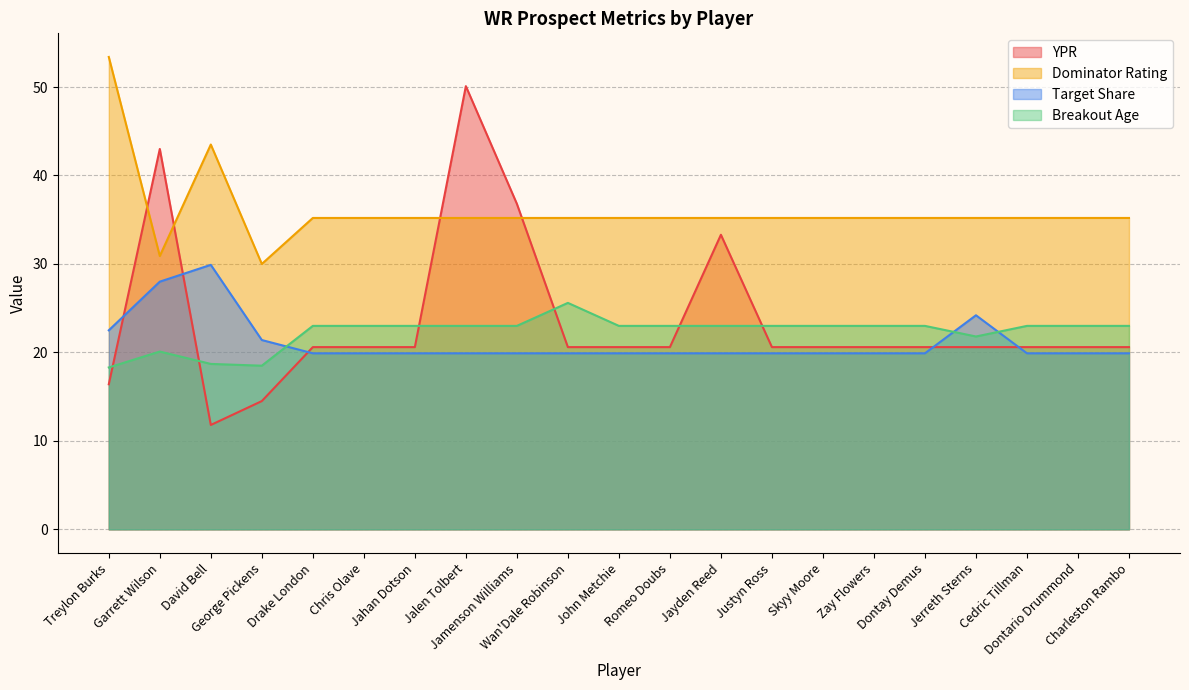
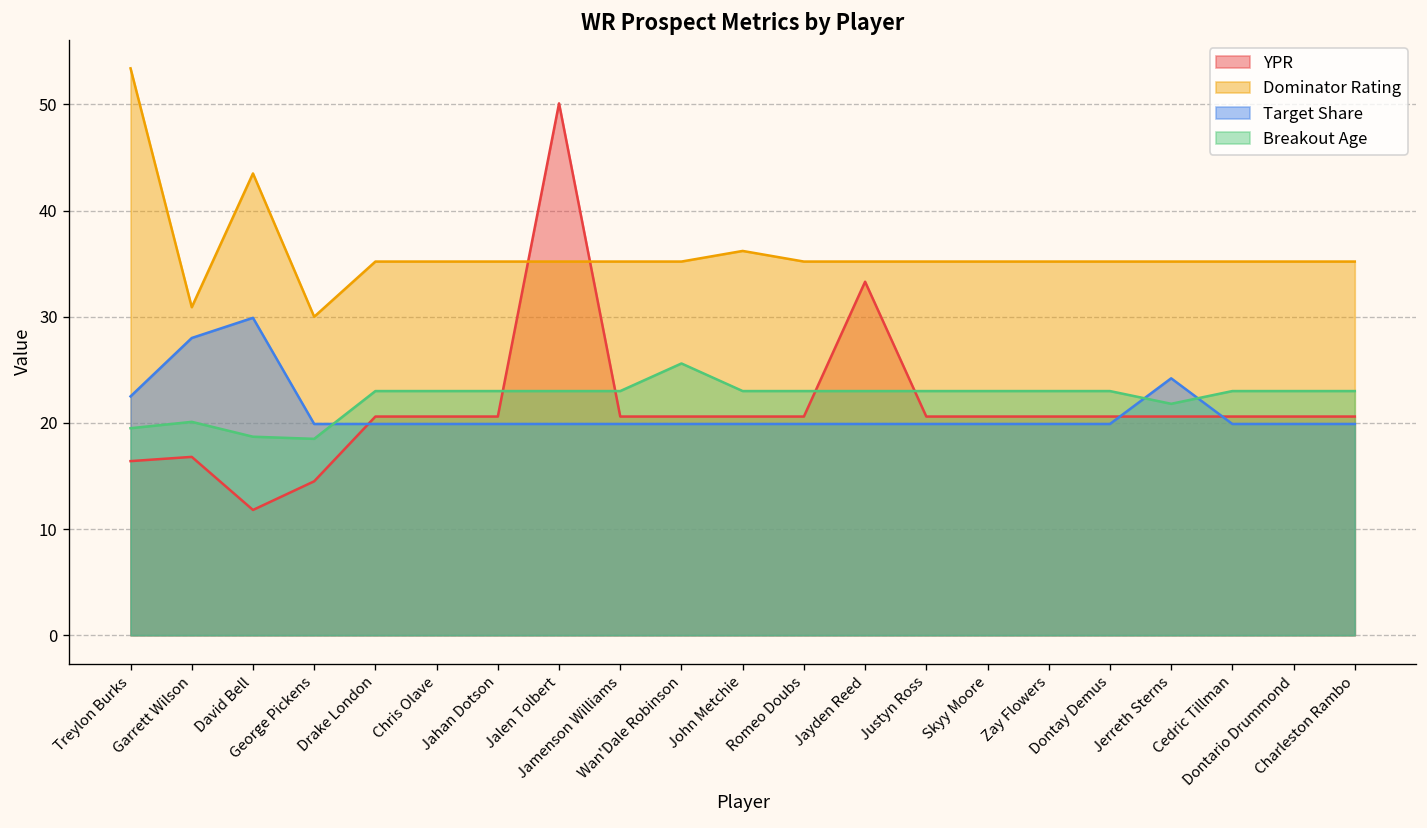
  {
    "YPR": {
      "Treylon Burks": 16,
-     "Garrett Wilson": 43,
+     "Garrett Wilson": 17,
      "David Bell": 12,
      "George Pickens": 15,
      "Drake London": 21,
      "Chris Olave": 21,
      "Jahan Dotson": 21,
      "Jalen Tolbert": 50,
-     "Jamenson Williams": 37,
+     "Jamenson Williams": 21,
      "Wan'Dale Robinson": 21,
      "John Metchie": 21,
      "Romeo Doubs": 21,
      "Jayden Reed": 33,
      "Justyn Ross": 21,
      "Skyy Moore": 21,
      "Zay Flowers": 21,
      "Dontay Demus": 21,
      "Jerreth Sterns": 21,
      "Cedric Tillman": 21,
      "Dontario Drummond": 21,
      "Charleston Rambo": 21
    },
    "Dominator Rating": {
      "Treylon Burks": 53,
      "Garrett Wilson": 31,
      "David Bell": 44,
      "George Pickens": 30,
      "Drake London": 35,
      "Chris Olave": 35,
      "Jahan Dotson": 35,
      "Jalen Tolbert": 35,
      "Jamenson Williams": 35,
      "Wan'Dale Robinson": 35,
-     "John Metchie": 35,
+     "John Metchie": 36,
      "Romeo Doubs": 35,
      "Jayden Reed": 35,
      "Justyn Ross": 35,
      "Skyy Moore": 35,
      "Zay Flowers": 35,
      "Dontay Demus": 35,
      "Jerreth Sterns": 35,
      "Cedric Tillman": 35,
      "Dontario Drummond": 35,
      "Charleston Rambo": 35
    },
    "Target Share": {
      "Treylon Burks": 23,
      "Garrett Wilson": 28,
      "David Bell": 30,
-     "George Pickens": 21,
+     "George Pickens": 20,
      "Drake London": 20,
      "Chris Olave": 20,
      "Jahan Dotson": 20,
      "Jalen Tolbert": 20,
      "Jamenson Williams": 20,
      "Wan'Dale Robinson": 20,
      "John Metchie": 20,
      "Romeo Doubs": 20,
      "Jayden Reed": 20,
      "Justyn Ross": 20,
      "Skyy Moore": 20,
      "Zay Flowers": 20,
      "Dontay Demus": 20,
      "Jerreth Sterns": 24,
      "Cedric Tillman": 20,
      "Dontario Drummond": 20,
      "Charleston Rambo": 20
    },
    "Breakout Age": {
-     "Treylon Burks": 18,
+     "Treylon Burks": 20,
      "Garrett Wilson": 20,
      "David Bell": 19,
      "George Pickens": 19,
      "Drake London": 23,
      "Chris Olave": 23,
      "Jahan Dotson": 23,
      "Jalen Tolbert": 23,
      "Jamenson Williams": 23,
      "Wan'Dale Robinson": 26,
      "John Metchie": 23,
      "Romeo Doubs": 23,
      "Jayden Reed": 23,
      "Justyn Ross": 23,
      "Skyy Moore": 23,
      "Zay Flowers": 23,
      "Dontay Demus": 23,
      "Jerreth Sterns": 22,
      "Cedric Tillman": 23,
      "Dontario Drummond": 23,
      "Charleston Rambo": 23
    }
  }
